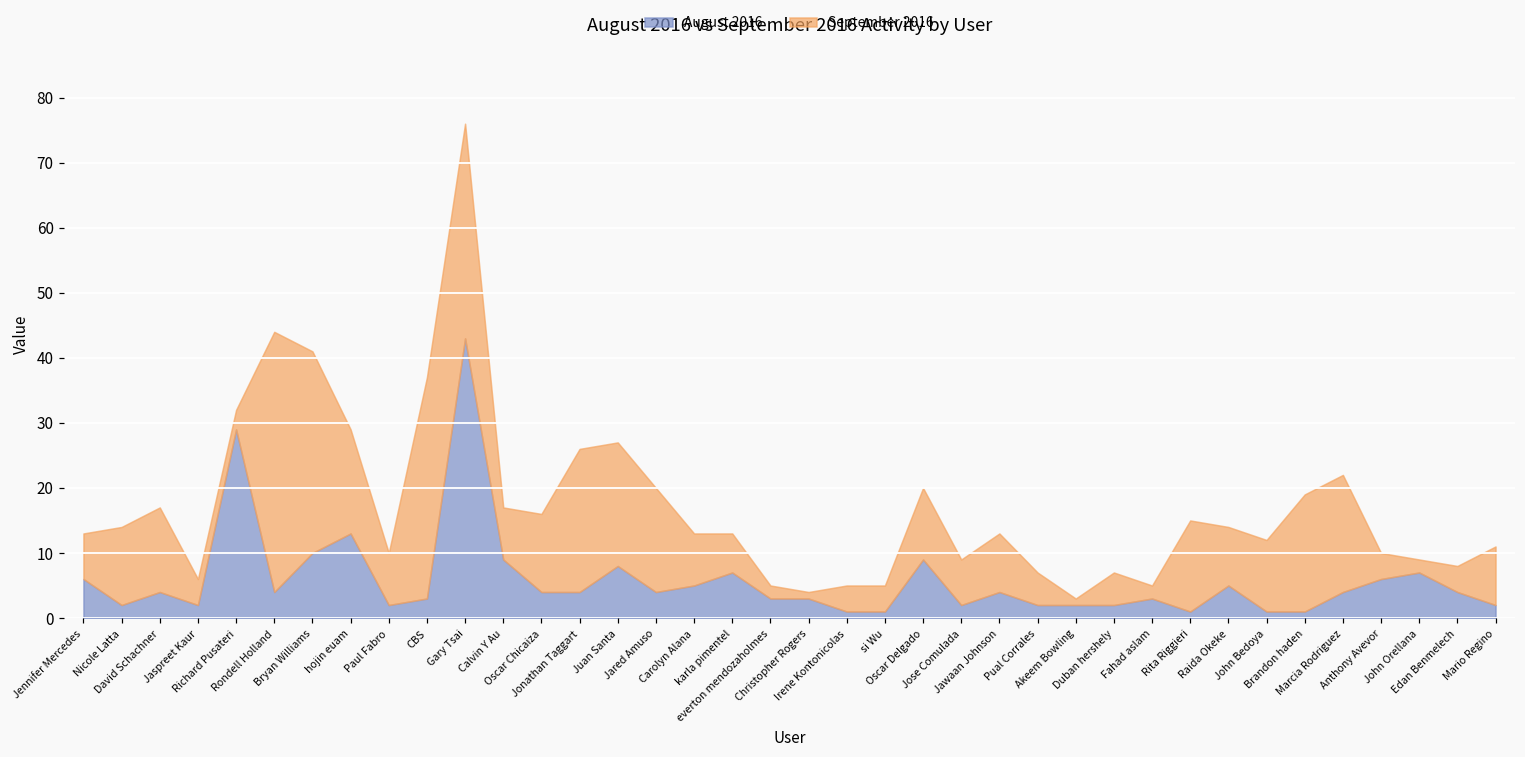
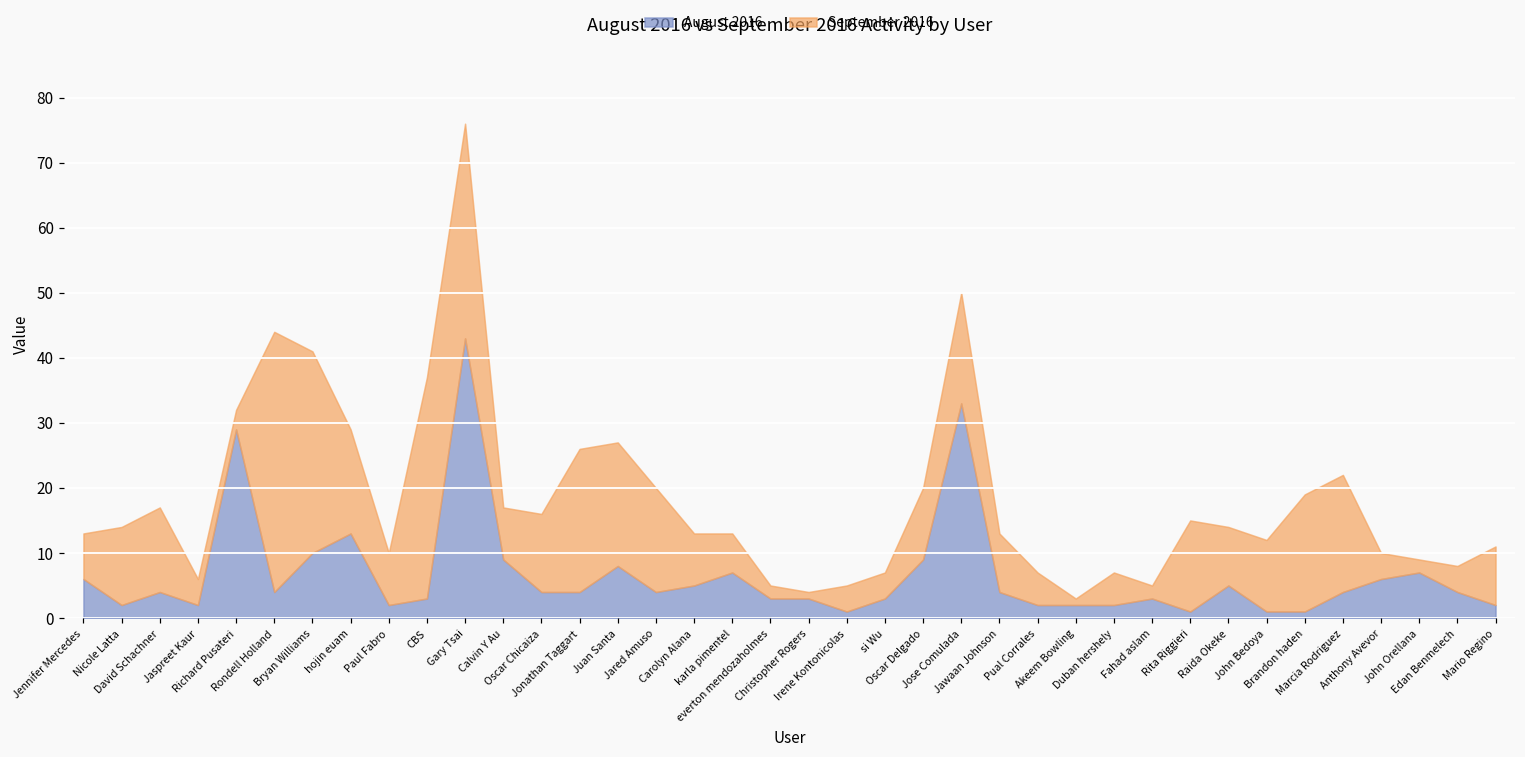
  {
    "August 2016": {
      "Jennifer Mercedes": 6,
      "Nicole Latta": 2,
      "David Schachner": 4,
      "Jaspreet Kaur": 2,
      "Richard Pusateri": 29,
      "Rondell Holland": 4,
      "Bryan Williams": 10,
      "hojin euam": 13,
      "Paul Fabro": 2,
      "CBS": 3,
      "Gary Tsai": 43,
      "Calvin Y Au": 9,
      "Oscar Chicaiza": 4,
      "Jonathan Taggart": 4,
      "Juan Santa": 8,
      "Jared Amuso": 4,
      "Carolyn Alana": 5,
      "karla pimentel": 7,
      "everton mendozaholmes": 3,
      "Christopher Rogers": 3,
      "Irene Kontonicolas": 1,
-     "si Wu": 1,
+     "si Wu": 3,
      "Oscar Delgado": 9,
-     "Jose Comulada": 2,
+     "Jose Comulada": 33,
      "Jawaan Johnson": 4,
      "Pual Corrales": 2,
      "Akeem Bowling": 2,
      "Duban hershely": 2,
      "Fahad aslam": 3,
      "Rita Riggieri": 1,
      "Raida Okeke": 5,
      "John Bedoya": 1,
      "Brandon haden": 1,
      "Marcia Rodriguez": 4,
      "Anthony Avevor": 6,
      "John Orellana": 7,
      "Edan Benmelech": 4,
      "Mario Regino": 2
    },
    "September 2016": {
      "Jennifer Mercedes": 7,
      "Nicole Latta": 12,
      "David Schachner": 13,
      "Jaspreet Kaur": 4,
      "Richard Pusateri": 3,
      "Rondell Holland": 40,
      "Bryan Williams": 31,
      "hojin euam": 16,
      "Paul Fabro": 8,
      "CBS": 34,
      "Gary Tsai": 33,
      "Calvin Y Au": 8,
      "Oscar Chicaiza": 12,
      "Jonathan Taggart": 22,
      "Juan Santa": 19,
      "Jared Amuso": 16,
      "Carolyn Alana": 8,
      "karla pimentel": 6,
      "everton mendozaholmes": 2,
      "Christopher Rogers": 1,
      "Irene Kontonicolas": 4,
      "si Wu": 4,
      "Oscar Delgado": 11,
-     "Jose Comulada": 7,
+     "Jose Comulada": 17,
      "Jawaan Johnson": 9,
      "Pual Corrales": 5,
      "Akeem Bowling": 1,
      "Duban hershely": 5,
      "Fahad aslam": 2,
      "Rita Riggieri": 14,
      "Raida Okeke": 9,
      "John Bedoya": 11,
      "Brandon haden": 18,
      "Marcia Rodriguez": 18,
      "Anthony Avevor": 4,
      "John Orellana": 2,
      "Edan Benmelech": 4,
      "Mario Regino": 9
    }
  }
